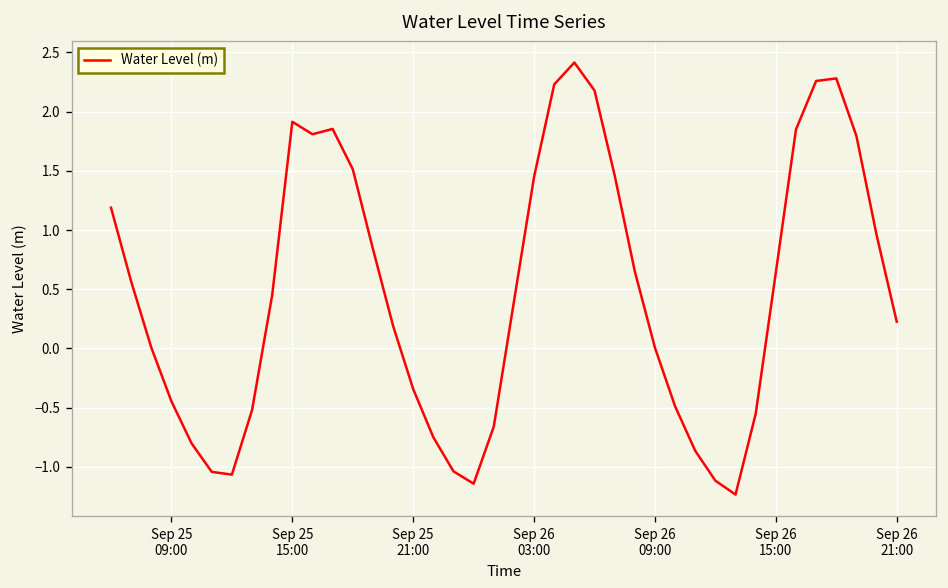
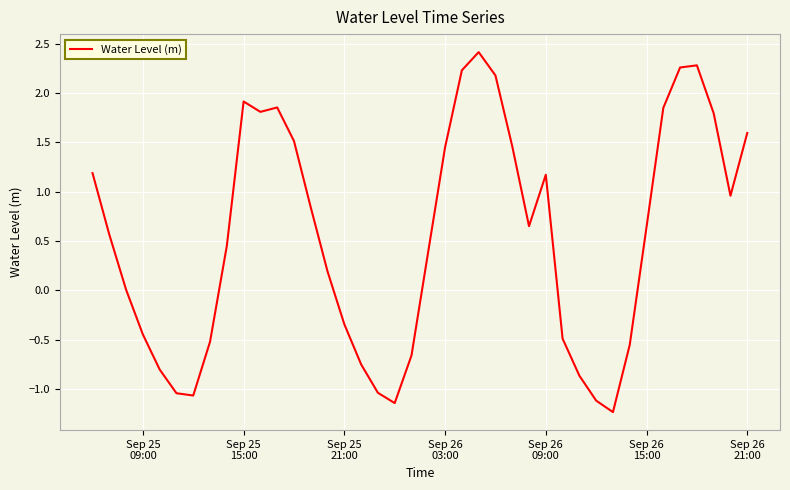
  {
    "Sep 25 09:00": -0.4,
    "Sep 25 15:00": 1.9,
    "Sep 25 21:00": -0.3,
    "Sep 26 03:00": 1.4,
-   "Sep 26 09:00": 0.0,
+   "Sep 26 09:00": 1.2,
    "Sep 26 15:00": 0.6,
-   "Sep 26 21:00": 0.2
+   "Sep 26 21:00": 1.6
  }
